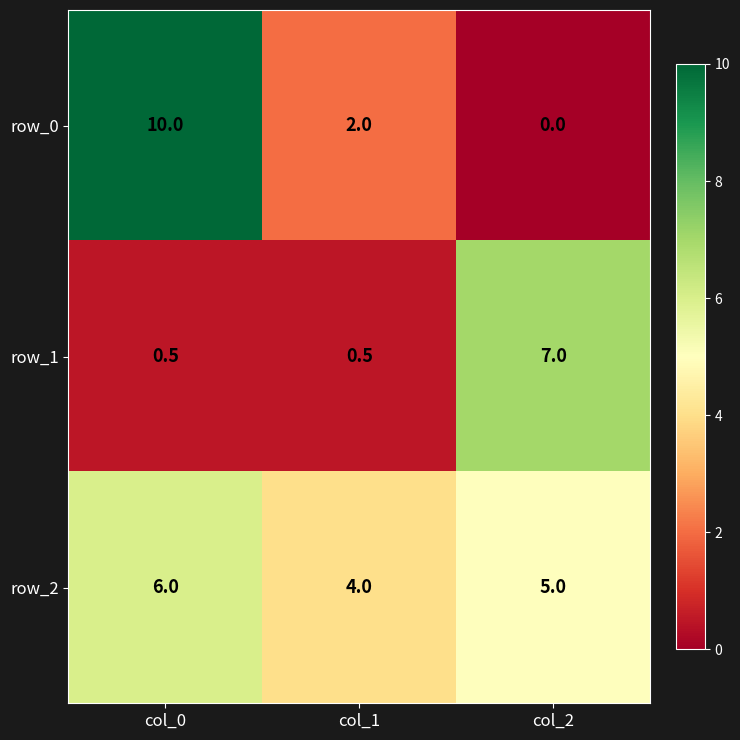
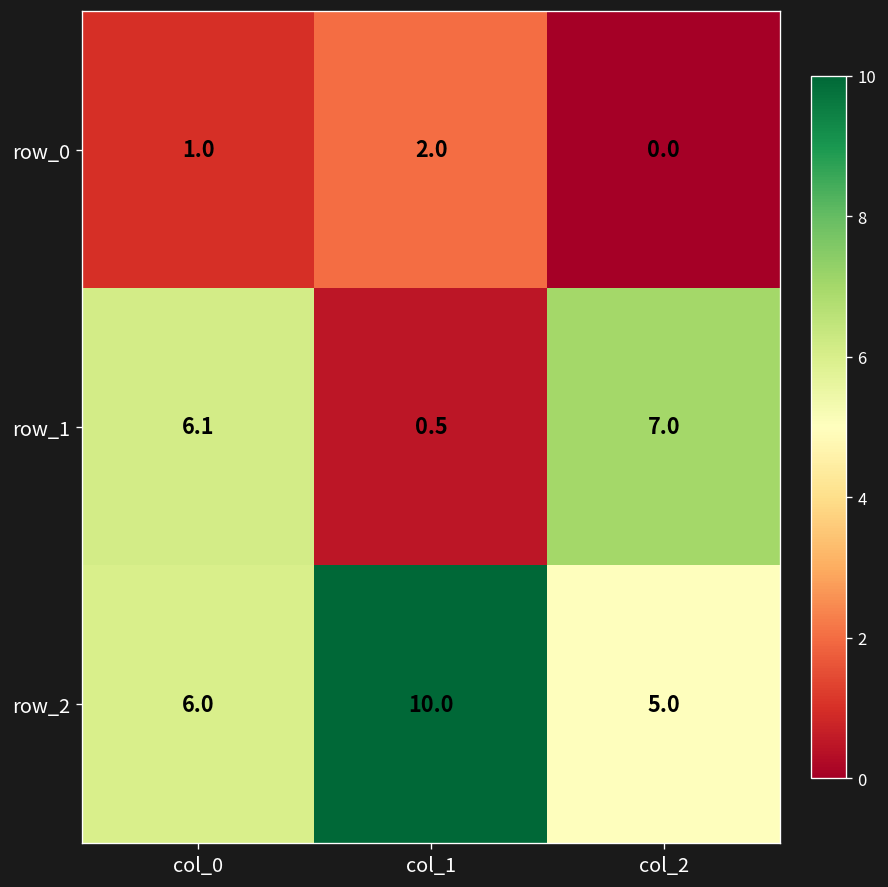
  {
    "row_0": {
-     "col_0": 10.0,
+     "col_0": 1.0,
      "col_1": 2.0,
      "col_2": 0.0
    },
    "row_1": {
-     "col_0": 0.5,
+     "col_0": 6.1,
      "col_1": 0.5,
      "col_2": 7.0
    },
    "row_2": {
      "col_0": 6.0,
-     "col_1": 4.0,
+     "col_1": 10.0,
      "col_2": 5.0
    }
  }
